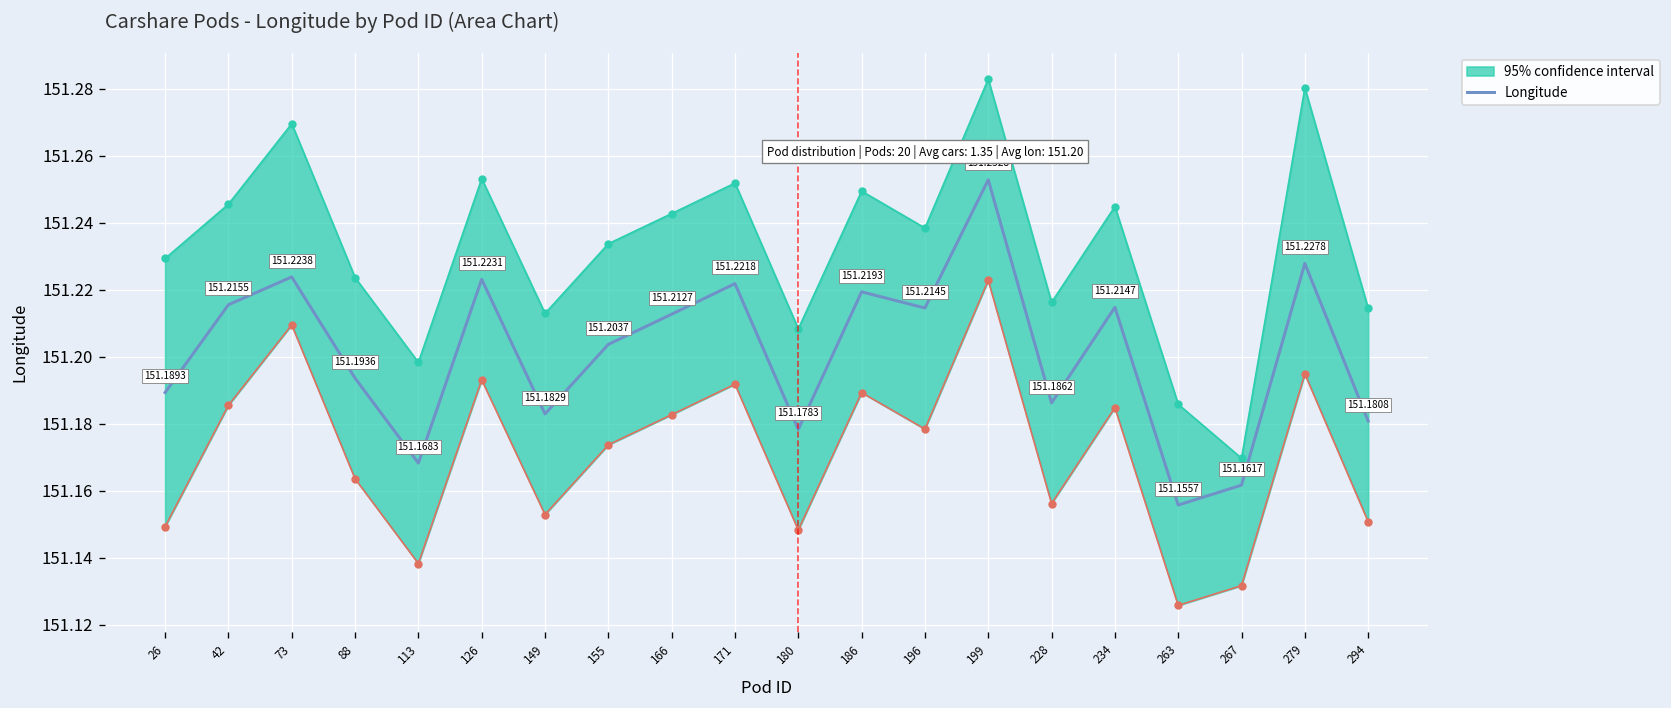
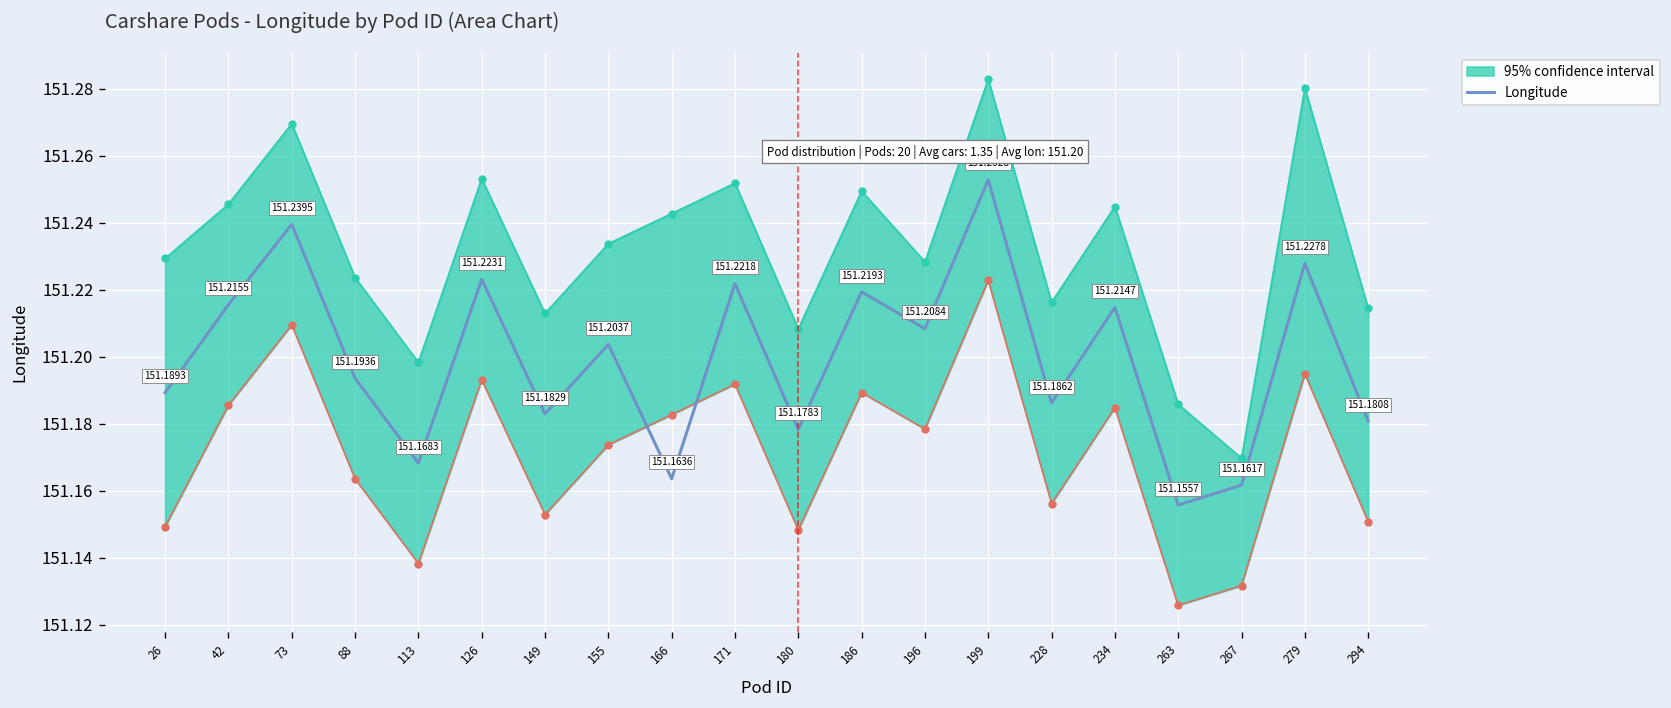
  {
    "95% confidence interval": {
      "26": 151.229,
      "42": 151.246,
      "73": 151.270,
      "88": 151.224,
      "113": 151.198,
      "126": 151.253,
      "149": 151.213,
      "155": 151.234,
      "166": 151.243,
      "171": 151.252,
      "180": 151.208,
      "186": 151.249,
-     "196": 151.238,
+     "196": 151.228,
      "199": 151.283,
      "228": 151.216,
      "234": 151.245,
      "263": 151.186,
      "279": 151.280,
      "294": 151.214
    },
    "Longitude": {
-     "73": 151.2238,
-     "166": 151.2127,
-     "196": 151.2145
+     "73": 151.2395,
+     "166": 151.1636,
+     "196": 151.2084
    }
  }
